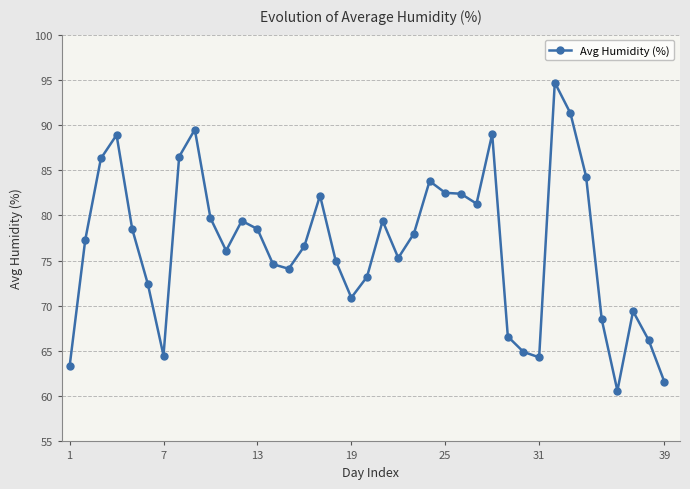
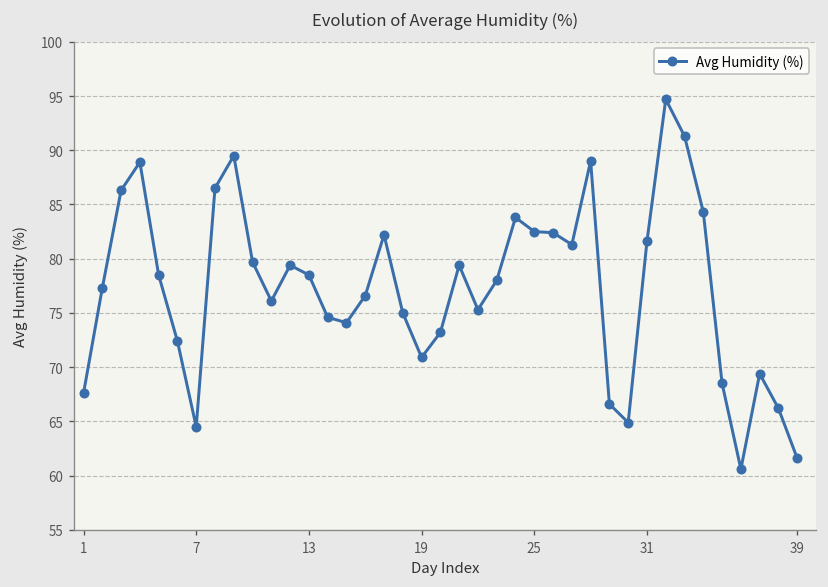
  {
-   "1": 63,
+   "1": 68,
    "7": 65,
    "13": 79,
    "19": 71,
    "25": 83,
-   "31": 64,
+   "31": 82,
    "39": 62
  }
